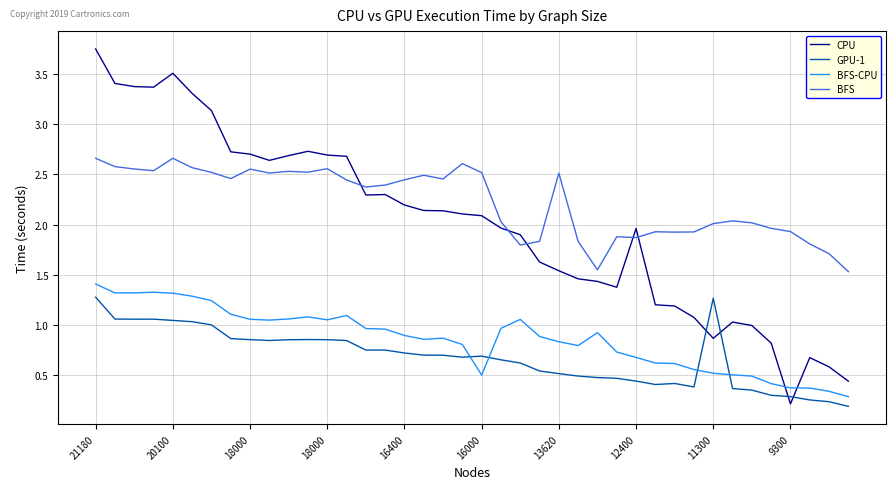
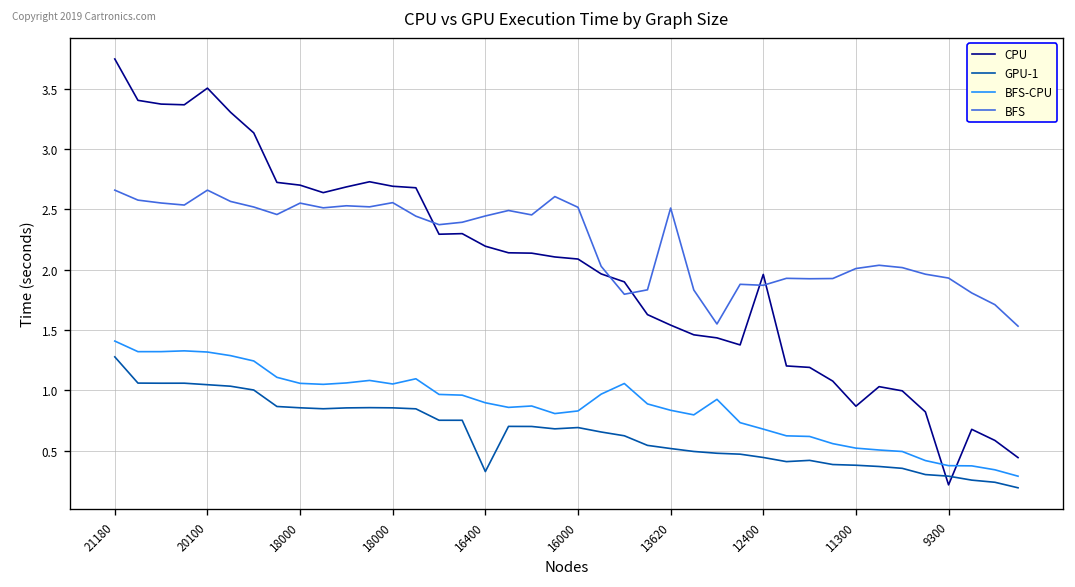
  {
    "CPU": {
      "21180": 3.74,
      "20100": 3.50,
      "16400": 2.19,
      "16000": 2.09,
      "13620": 1.54,
      "12400": 1.96,
      "11300": 0.87,
      "9300": 0.22
    },
    "GPU-1": {
      "21180": 1.28,
      "20100": 1.05,
-     "16400": 0.72,
+     "16400": 0.33,
      "16000": 0.69,
      "13620": 0.52,
      "12400": 0.44,
-     "11300": 1.27,
+     "11300": 0.38,
      "9300": 0.29
    },
    "BFS-CPU": {
      "21180": 1.41,
      "20100": 1.32,
      "16400": 0.90,
-     "16000": 0.50,
+     "16000": 0.83,
      "13620": 0.84,
      "12400": 0.68,
      "11300": 0.52,
      "9300": 0.38
    },
    "BFS": {
      "21180": 2.66,
      "20100": 2.66,
      "16400": 2.44,
      "16000": 2.52,
      "13620": 2.51,
      "12400": 1.87,
      "11300": 2.01,
      "9300": 1.93
    }
  }
